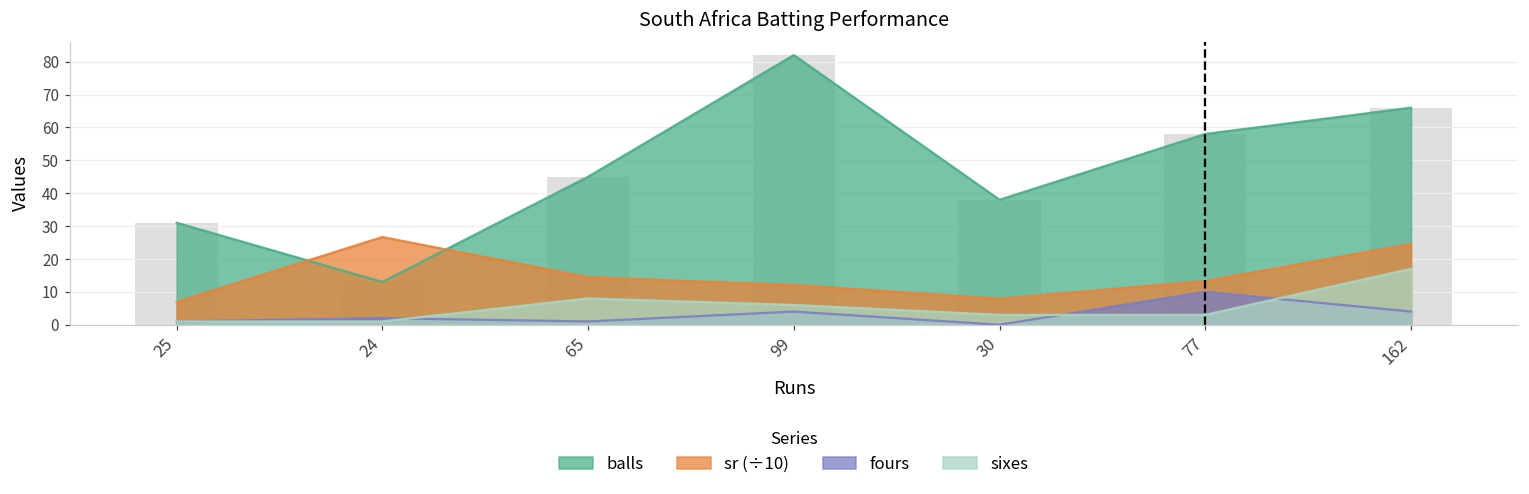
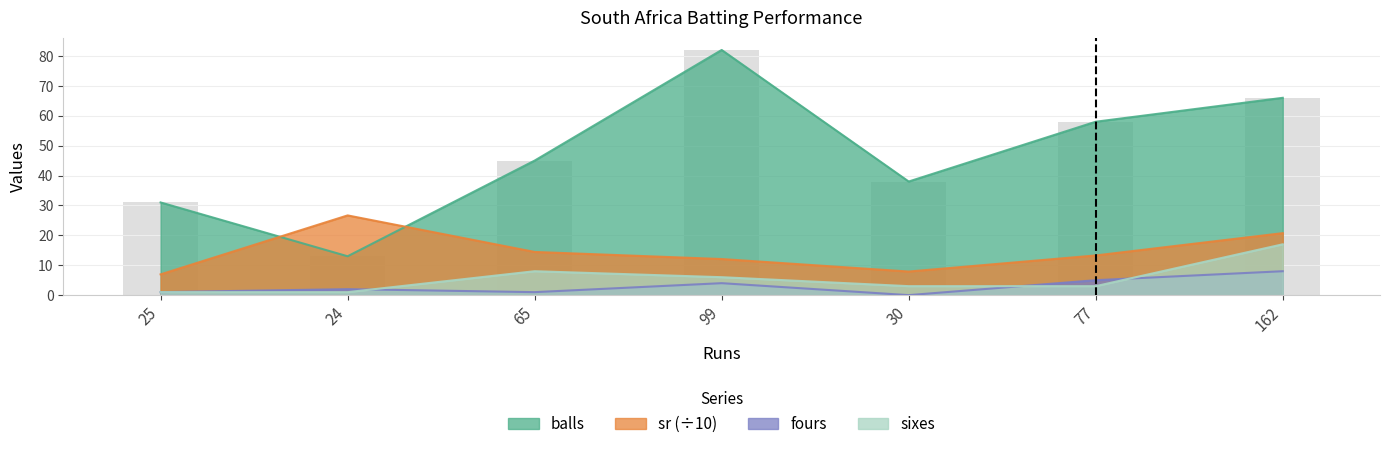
  {
    "balls": {
      "25": 31,
      "24": 13,
      "65": 45,
      "99": 82,
      "30": 38,
      "77": 58,
      "162": 66
    },
    "sr (÷10)": {
      "25": 7,
      "24": 27,
      "65": 14,
      "99": 12,
      "30": 8,
      "77": 13,
-     "162": 25
+     "162": 21
    },
    "fours": {
      "24": 2,
      "65": 1,
      "99": 4,
      "30": 0,
-     "77": 10,
-     "162": 4
+     "77": 5,
+     "162": 8
    },
    "sixes": {
      "24": 1,
      "65": 8,
      "99": 6,
      "30": 3,
      "77": 3,
      "162": 17
    }
  }
